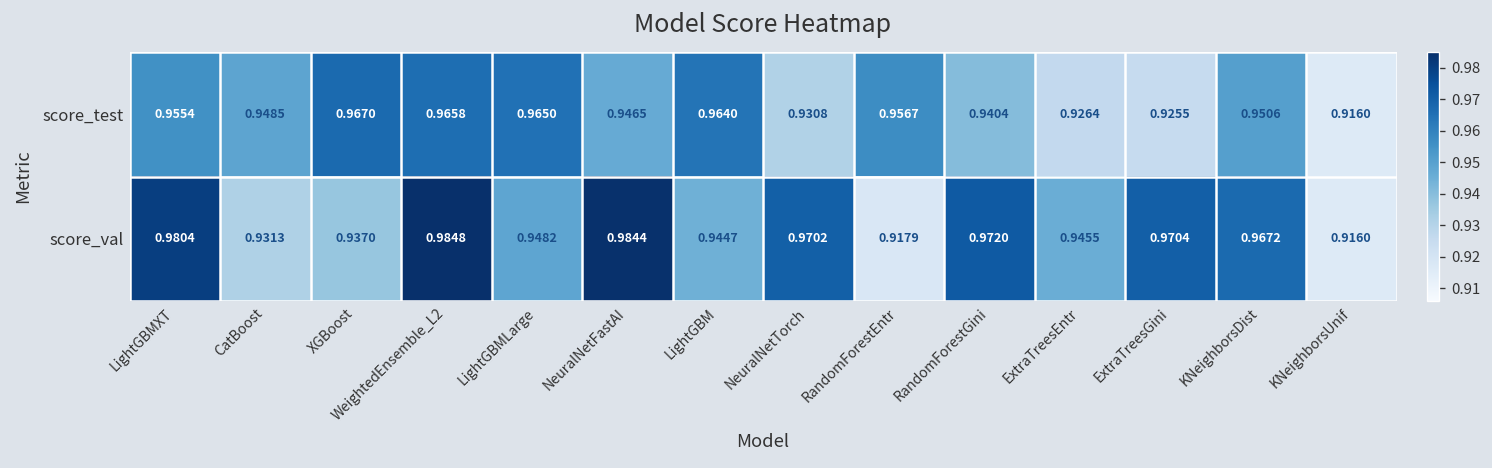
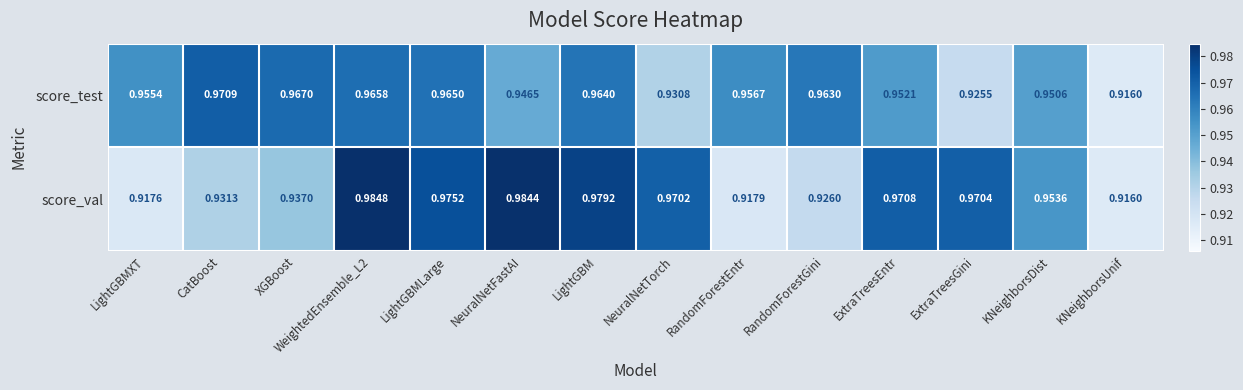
  {
    "score_test": {
      "LightGBMXT": 0.9554,
-     "CatBoost": 0.9485,
+     "CatBoost": 0.9709,
      "XGBoost": 0.9670,
      "WeightedEnsemble_L2": 0.9658,
      "LightGBMLarge": 0.9650,
      "NeuralNetFastAI": 0.9465,
      "LightGBM": 0.9640,
      "NeuralNetTorch": 0.9308,
      "RandomForestEntr": 0.9567,
-     "RandomForestGini": 0.9404,
-     "ExtraTreesEntr": 0.9264,
+     "RandomForestGini": 0.9630,
+     "ExtraTreesEntr": 0.9521,
      "ExtraTreesGini": 0.9255,
      "KNeighborsDist": 0.9506,
      "KNeighborsUnif": 0.9160
    },
    "score_val": {
-     "LightGBMXT": 0.9804,
+     "LightGBMXT": 0.9176,
      "CatBoost": 0.9313,
      "XGBoost": 0.9370,
      "WeightedEnsemble_L2": 0.9848,
-     "LightGBMLarge": 0.9482,
+     "LightGBMLarge": 0.9752,
      "NeuralNetFastAI": 0.9844,
-     "LightGBM": 0.9447,
+     "LightGBM": 0.9792,
      "NeuralNetTorch": 0.9702,
      "RandomForestEntr": 0.9179,
-     "RandomForestGini": 0.9720,
-     "ExtraTreesEntr": 0.9455,
+     "RandomForestGini": 0.9260,
+     "ExtraTreesEntr": 0.9708,
      "ExtraTreesGini": 0.9704,
-     "KNeighborsDist": 0.9672,
+     "KNeighborsDist": 0.9536,
      "KNeighborsUnif": 0.9160
    }
  }
